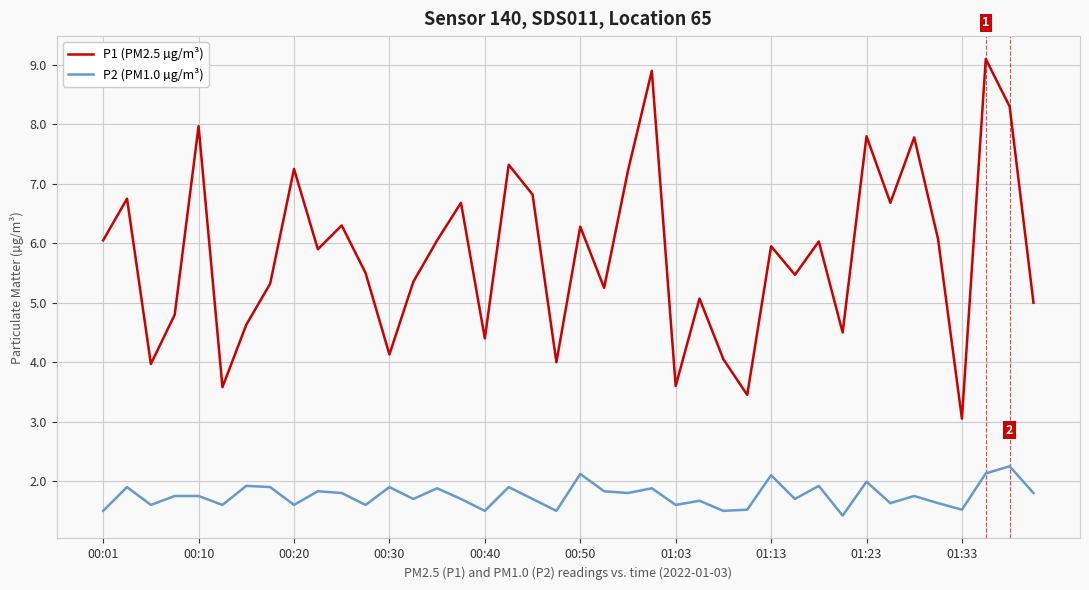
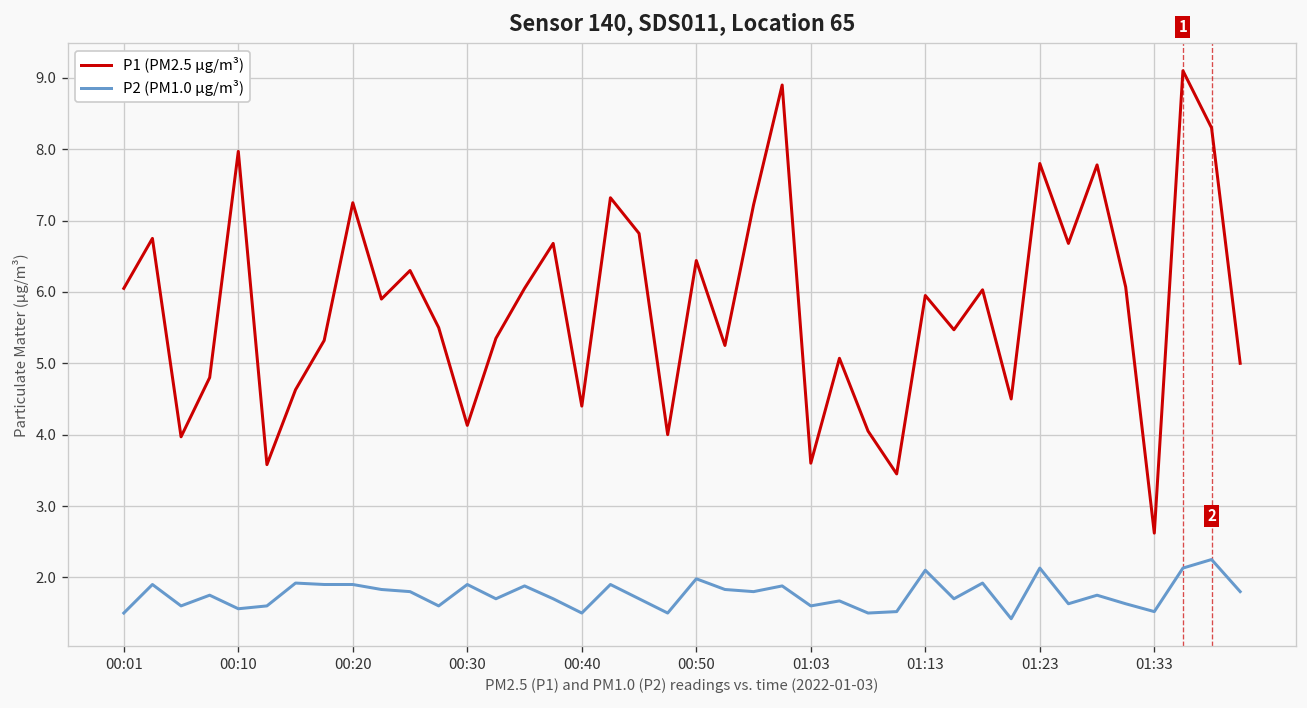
  {
    "P1 (PM2.5 µg/m³)": {
      "00:01": 6.1,
      "00:10": 8.0,
      "00:20": 7.3,
      "00:30": 4.1,
      "00:40": 4.4,
-     "00:50": 6.3,
+     "00:50": 6.4,
      "01:03": 3.6,
      "01:13": 6.0,
      "01:23": 7.8,
-     "01:33": 3.1
+     "01:33": 2.6
    },
    "P2 (PM1.0 µg/m³)": {
      "00:01": 1.5,
-     "00:10": 1.8,
-     "00:20": 1.6,
+     "00:10": 1.6,
+     "00:20": 1.9,
      "00:30": 1.9,
      "00:40": 1.5,
-     "00:50": 2.1,
+     "00:50": 2.0,
      "01:03": 1.6,
      "01:13": 2.1,
-     "01:23": 2.0,
+     "01:23": 2.1,
      "01:33": 1.5
    }
  }
